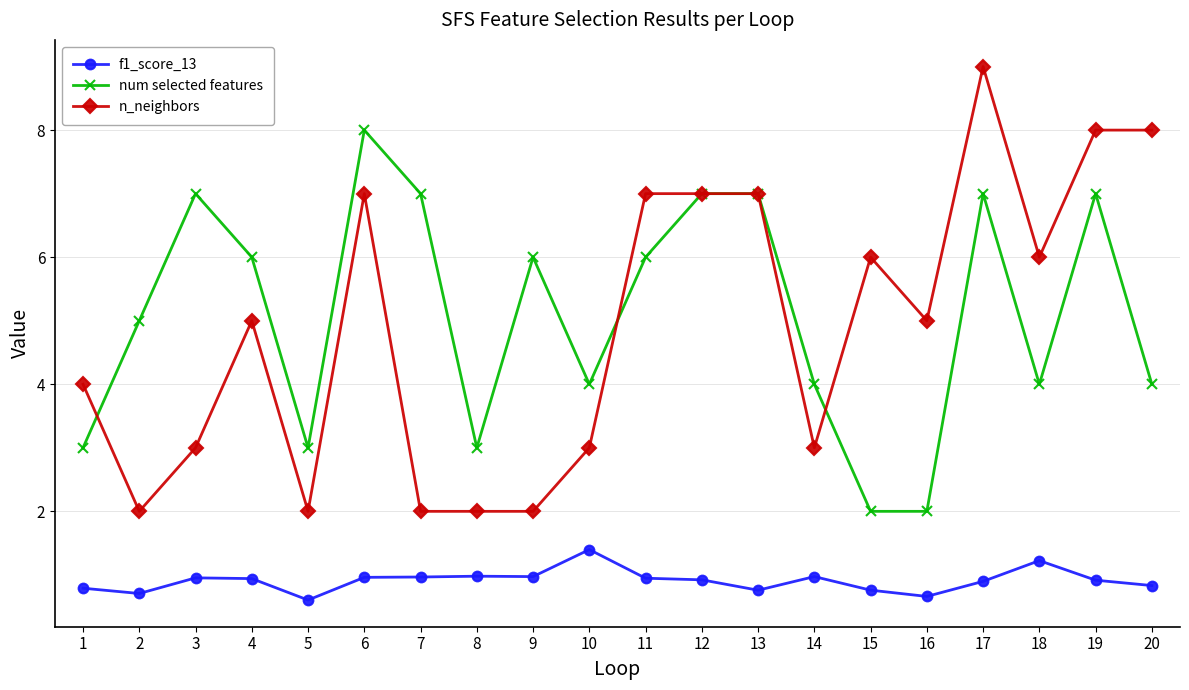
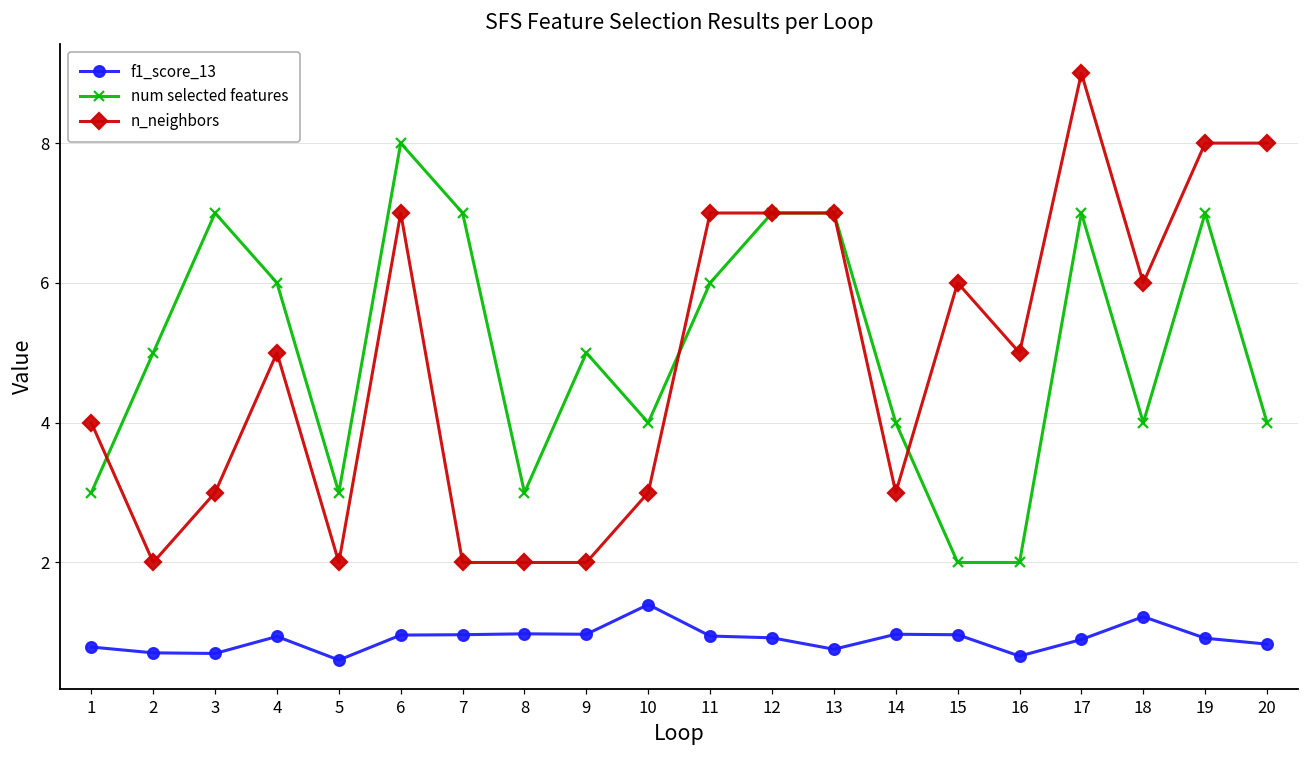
  {
    "f1_score_13": {
      "1": 0.8,
      "2": 0.7,
-     "3": 1.0,
+     "3": 0.7,
      "4": 0.9,
      "5": 0.6,
      "6": 1.0,
      "7": 1.0,
      "8": 1.0,
      "9": 1.0,
      "10": 1.4,
      "11": 0.9,
      "12": 0.9,
      "13": 0.8,
      "14": 1.0,
-     "15": 0.8,
+     "15": 1.0,
      "16": 0.7,
      "17": 0.9,
      "18": 1.2,
      "19": 0.9,
      "20": 0.8
    },
    "num selected features": {
      "1": 3,
      "2": 5,
      "3": 7,
      "4": 6,
      "5": 3,
      "6": 8,
      "7": 7,
      "8": 3,
-     "9": 6,
+     "9": 5,
      "10": 4,
      "11": 6,
      "14": 4,
      "15": 2,
      "16": 2,
      "17": 7,
      "18": 4,
      "19": 7,
      "20": 4
    },
    "n_neighbors": {
      "1": 4.0,
      "2": 2.0,
      "3": 3.0,
      "4": 5.0,
      "5": 2.0,
      "6": 7.0,
      "7": 2.0,
      "8": 2.0,
      "9": 2.0,
      "10": 3.0,
      "11": 7.0,
      "14": 3.0,
      "15": 6.0,
      "16": 5.0,
      "17": 9.0,
      "18": 6.0,
      "19": 8.0,
      "20": 8.0
    }
  }
